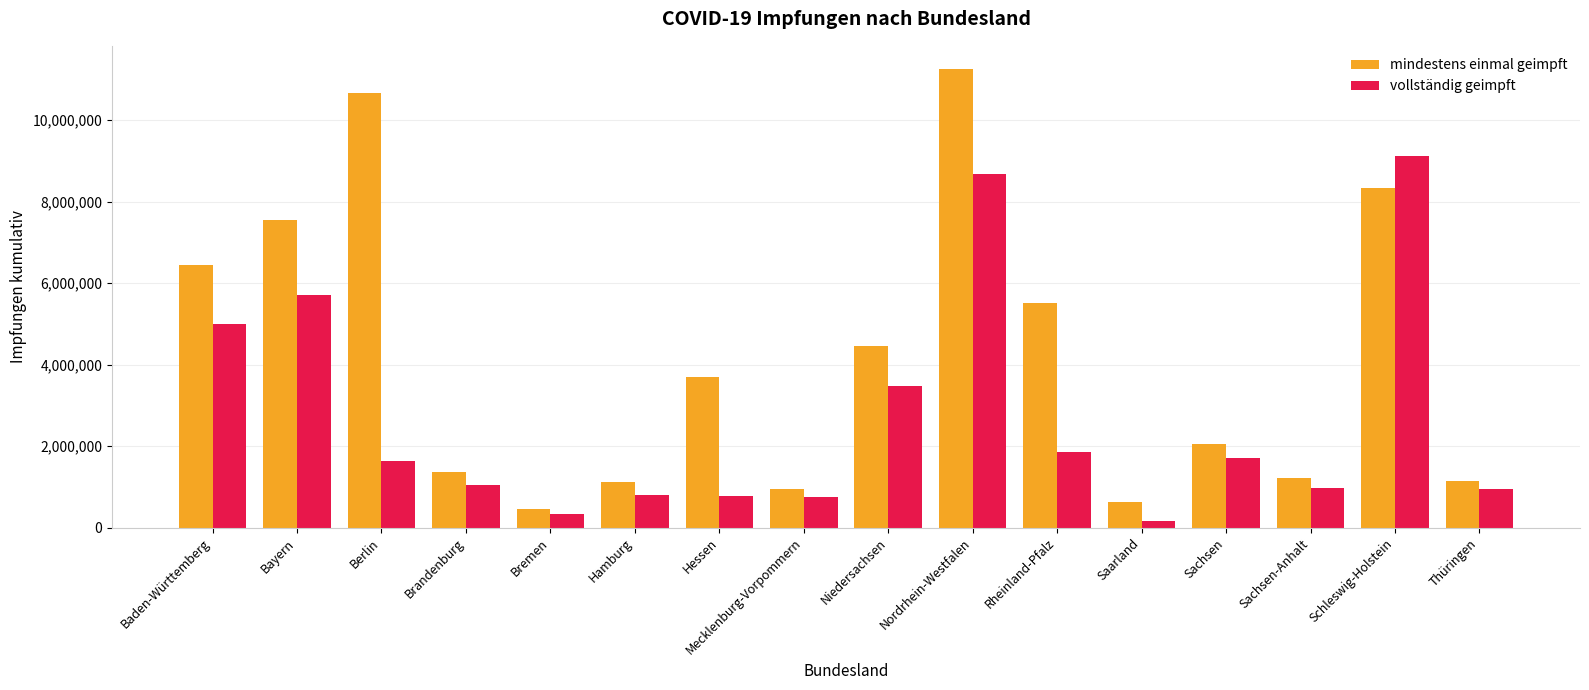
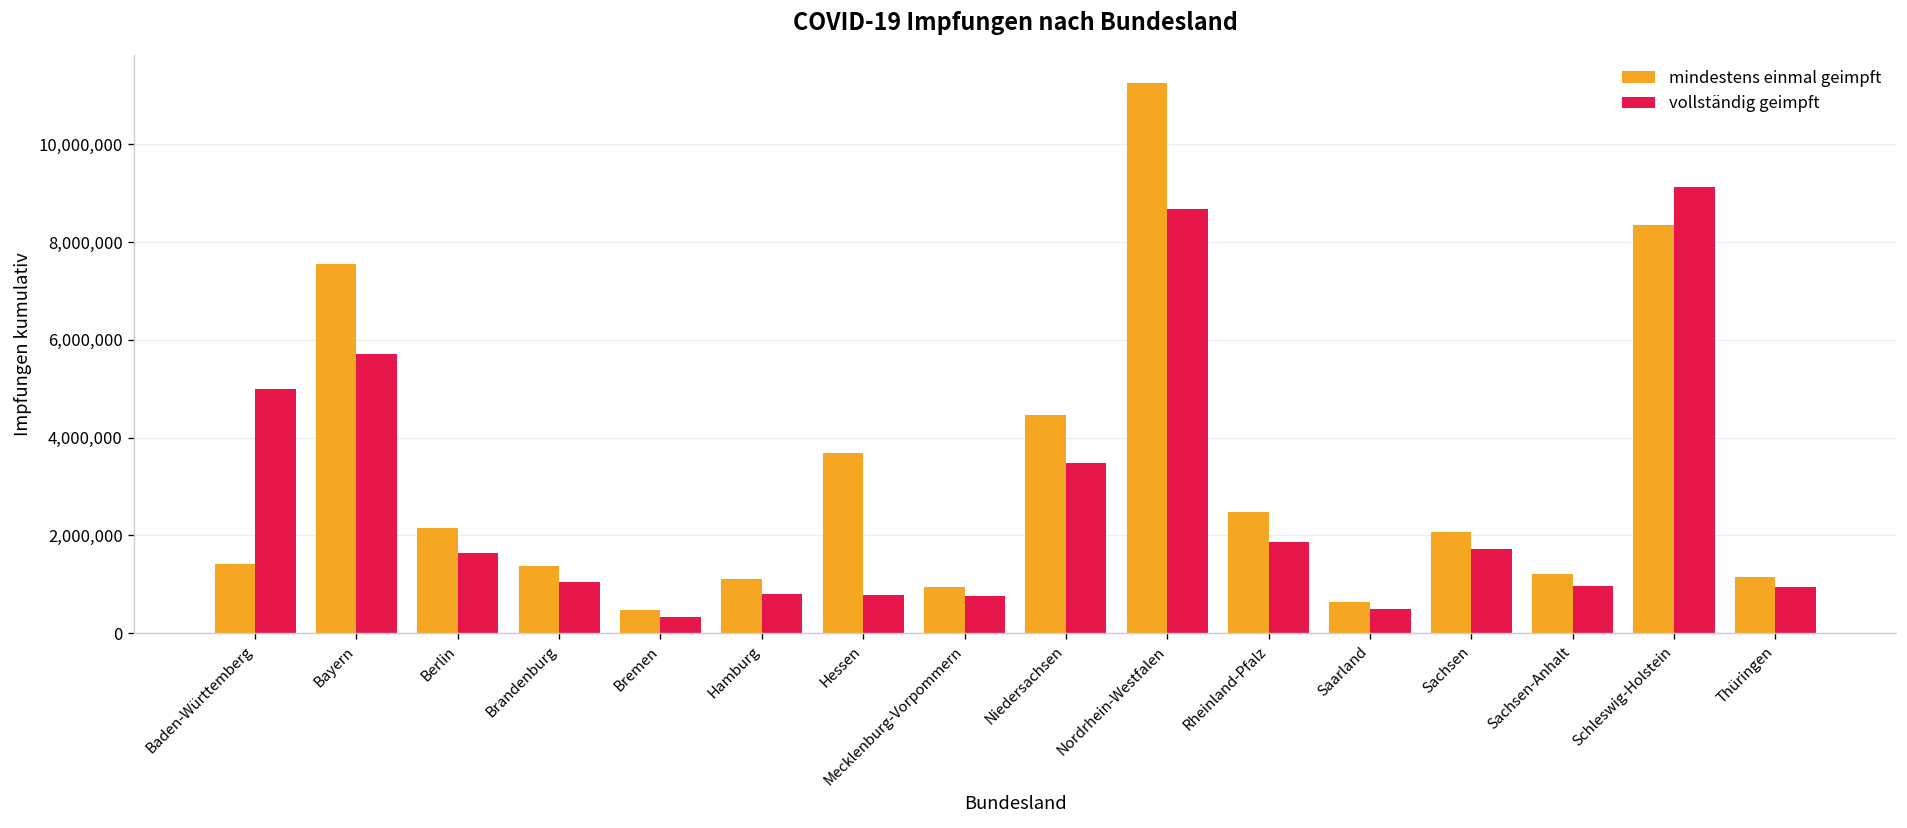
  {
    "mindestens einmal geimpft": {
-     "Baden-Württemberg": "6,400,000",
+     "Baden-Württemberg": "1,400,000",
      "Bayern": "7,500,000",
-     "Berlin": "10,700,000",
+     "Berlin": "2,100,000",
      "Brandenburg": "1,400,000",
      "Bremen": "500,000",
      "Hamburg": "1,100,000",
      "Hessen": "3,700,000",
      "Mecklenburg-Vorpommern": "900,000",
      "Niedersachsen": "4,500,000",
      "Nordrhein-Westfalen": "11,300,000",
-     "Rheinland-Pfalz": "5,500,000",
+     "Rheinland-Pfalz": "2,500,000",
      "Saarland": "600,000",
      "Sachsen": "2,100,000",
      "Sachsen-Anhalt": "1,200,000",
      "Schleswig-Holstein": "8,300,000",
      "Thüringen": "1,200,000"
    },
    "vollständig geimpft": {
      "Baden-Württemberg": "5,000,000",
      "Bayern": "5,700,000",
      "Berlin": "1,600,000",
      "Brandenburg": "1,100,000",
      "Bremen": "300,000",
      "Hamburg": "800,000",
      "Hessen": "800,000",
      "Mecklenburg-Vorpommern": "700,000",
      "Niedersachsen": "3,500,000",
      "Nordrhein-Westfalen": "8,700,000",
      "Rheinland-Pfalz": "1,900,000",
-     "Saarland": "200,000",
+     "Saarland": "500,000",
      "Sachsen": "1,700,000",
      "Sachsen-Anhalt": "1,000,000",
      "Schleswig-Holstein": "9,100,000",
      "Thüringen": "900,000"
    }
  }
